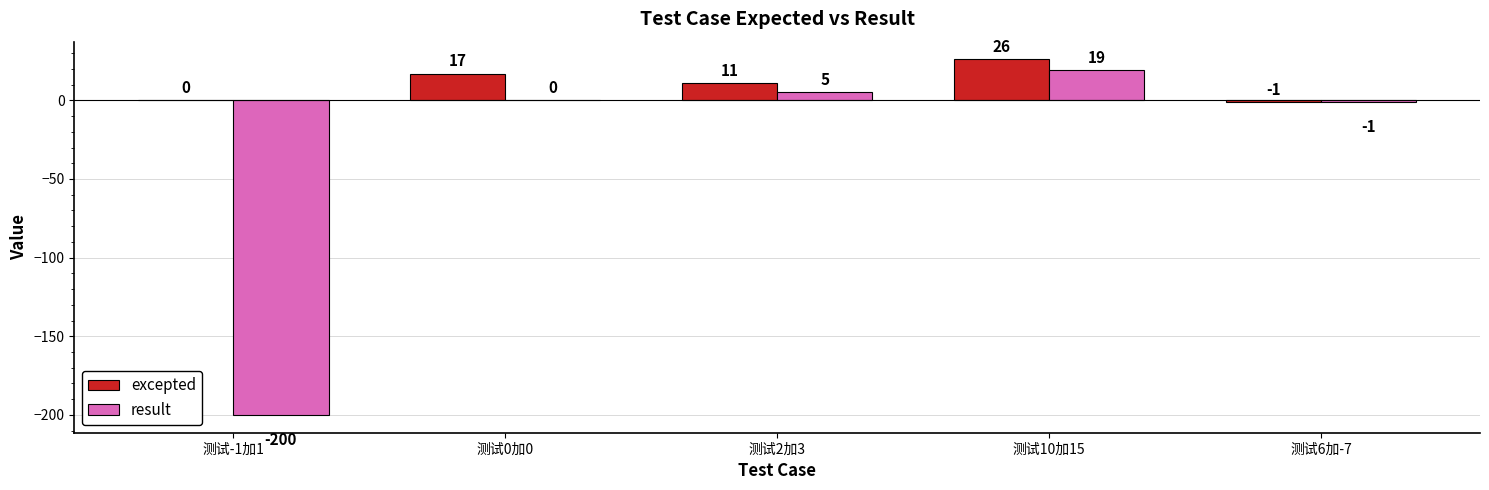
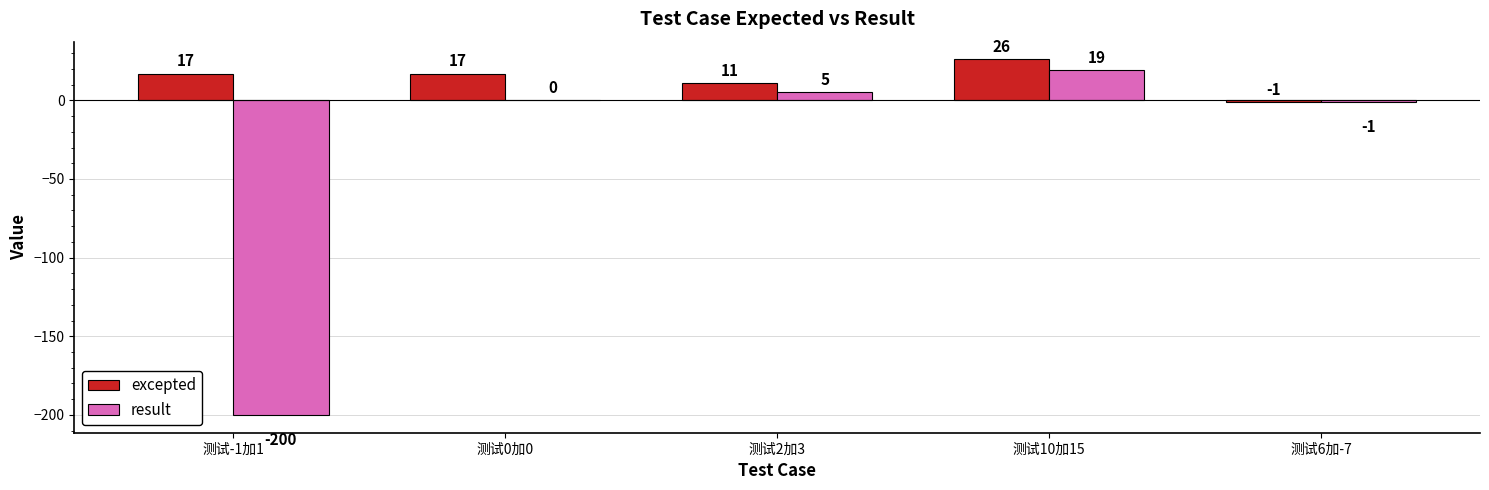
  {
    "excepted": {
-     "测试-1加1": 0,
+     "测试-1加1": 17,
      "测试0加0": 17,
      "测试2加3": 11,
      "测试10加15": 26,
      "测试6加-7": -1
    },
    "result": {
      "测试-1加1": -200,
      "测试0加0": 0,
      "测试2加3": 5,
      "测试10加15": 19,
      "测试6加-7": -1
    }
  }
